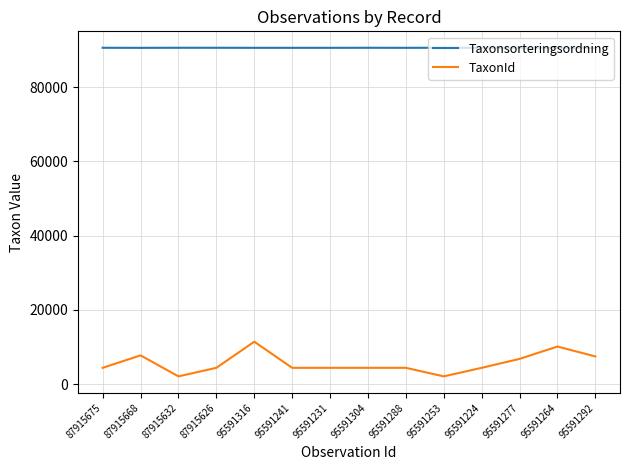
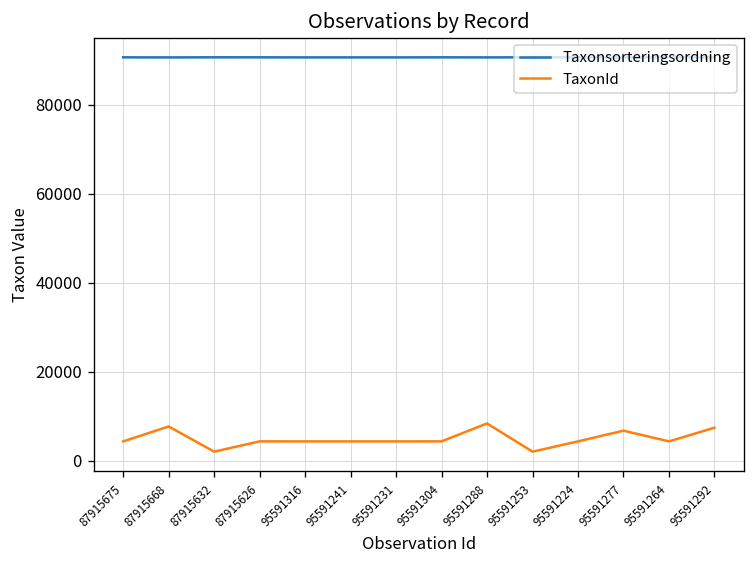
  {
    "Taxonsorteringsordning": {
      "87915675": 91000,
      "87915668": 91000,
      "87915632": 91000,
      "87915626": 91000,
      "95591316": 91000,
      "95591241": 91000,
      "95591231": 91000,
      "95591304": 91000,
      "95591288": 91000
    },
    "TaxonId": {
      "87915675": 4000,
      "87915668": 8000,
      "87915632": 2000,
      "87915626": 4000,
-     "95591316": 11000,
+     "95591316": 4000,
      "95591241": 4000,
      "95591231": 4000,
      "95591304": 4000,
-     "95591288": 4000,
+     "95591288": 8000,
      "95591253": 2000,
      "95591224": 4000,
      "95591277": 7000,
-     "95591264": 10000,
+     "95591264": 4000,
      "95591292": 7000
    }
  }
